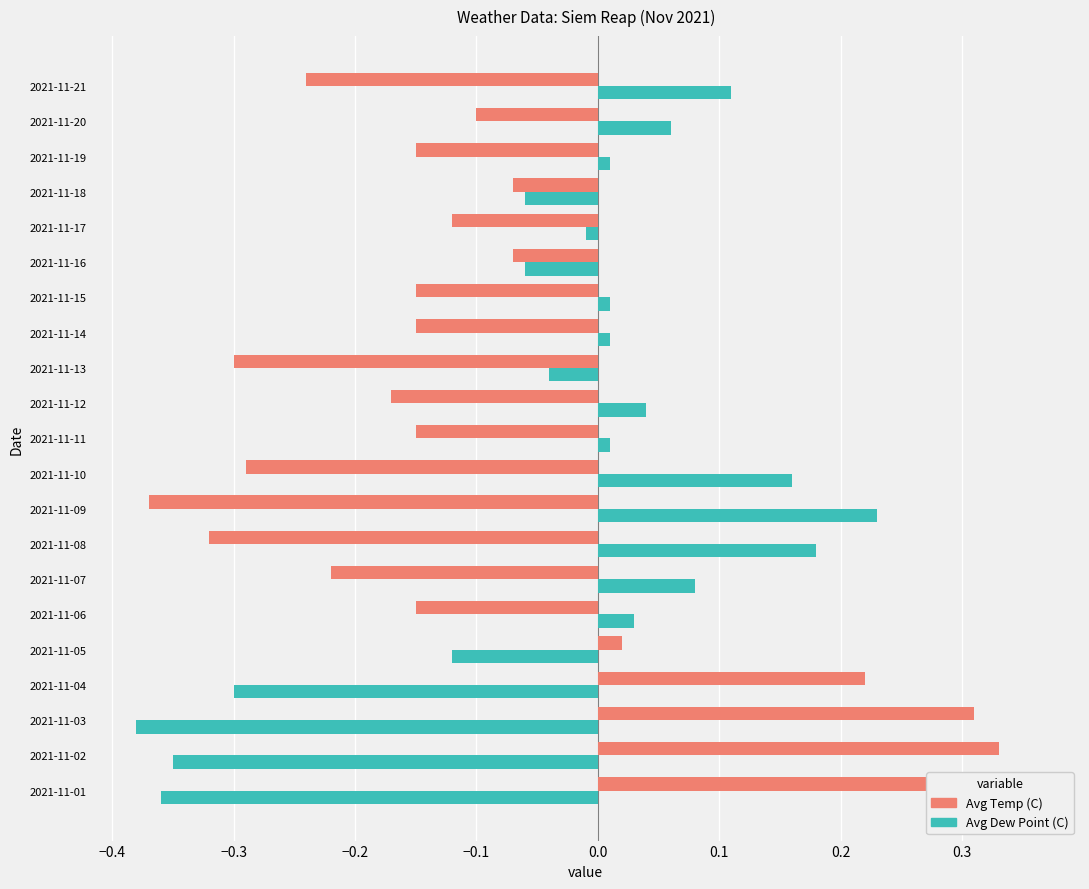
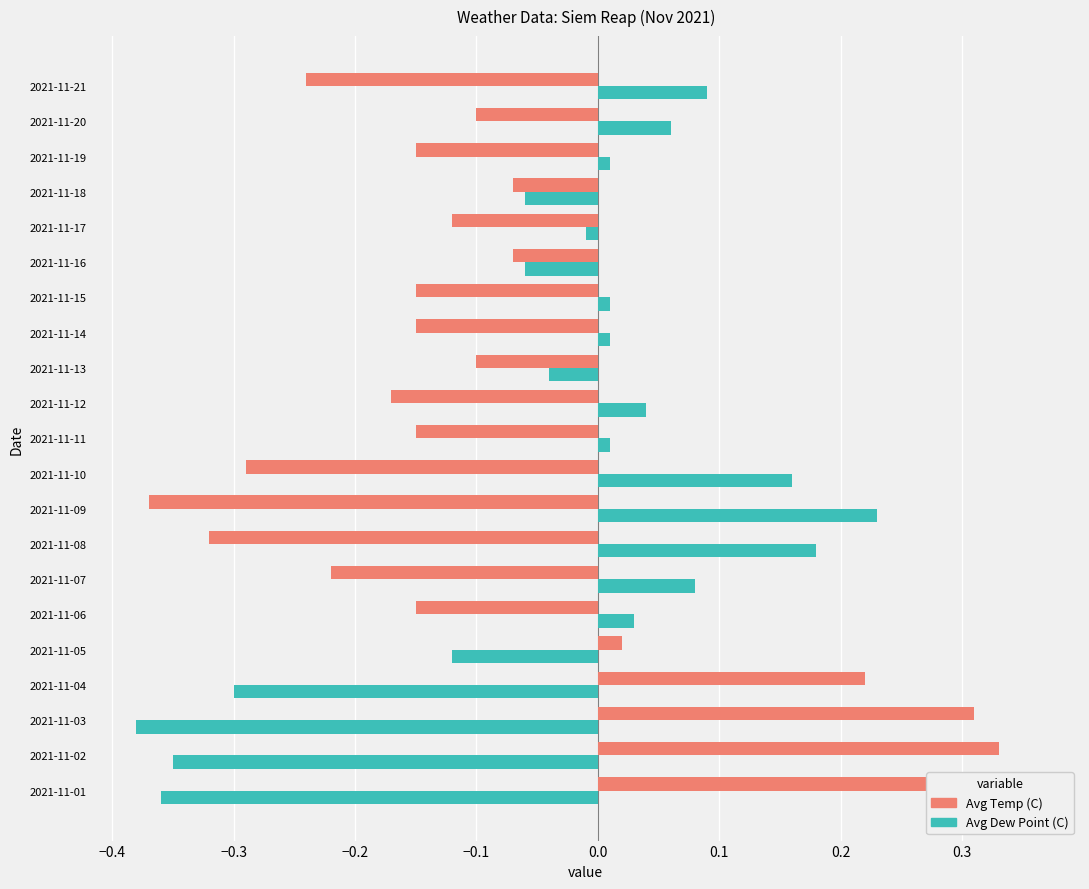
  {
    "Avg Temp (C)": {
      "2021-11-21": -0.240,
      "2021-11-20": -0.100,
      "2021-11-19": -0.150,
      "2021-11-18": -0.070,
      "2021-11-17": -0.120,
      "2021-11-16": -0.070,
      "2021-11-15": -0.150,
      "2021-11-14": -0.150,
-     "2021-11-13": -0.300,
+     "2021-11-13": -0.100,
      "2021-11-12": -0.170,
      "2021-11-11": -0.150,
      "2021-11-10": -0.290,
      "2021-11-09": -0.370,
      "2021-11-08": -0.320,
      "2021-11-07": -0.220,
      "2021-11-06": -0.150,
      "2021-11-05": 0.020,
      "2021-11-04": 0.220,
      "2021-11-03": 0.310,
      "2021-11-02": 0.330
    },
    "Avg Dew Point (C)": {
-     "2021-11-21": 0.110,
+     "2021-11-21": 0.090,
      "2021-11-20": 0.060,
      "2021-11-19": 0.010,
      "2021-11-18": -0.060,
      "2021-11-17": -0.010,
      "2021-11-16": -0.060,
      "2021-11-15": 0.010,
      "2021-11-14": 0.010,
      "2021-11-13": -0.040,
      "2021-11-12": 0.040,
      "2021-11-11": 0.010,
      "2021-11-10": 0.160,
      "2021-11-09": 0.230,
      "2021-11-08": 0.180,
      "2021-11-07": 0.080,
      "2021-11-06": 0.030,
      "2021-11-05": -0.120,
      "2021-11-04": -0.300,
      "2021-11-03": -0.380,
      "2021-11-02": -0.350,
      "2021-11-01": -0.360
    }
  }
